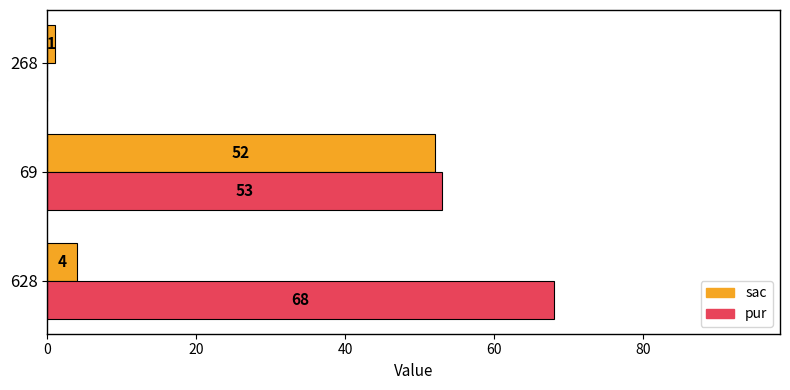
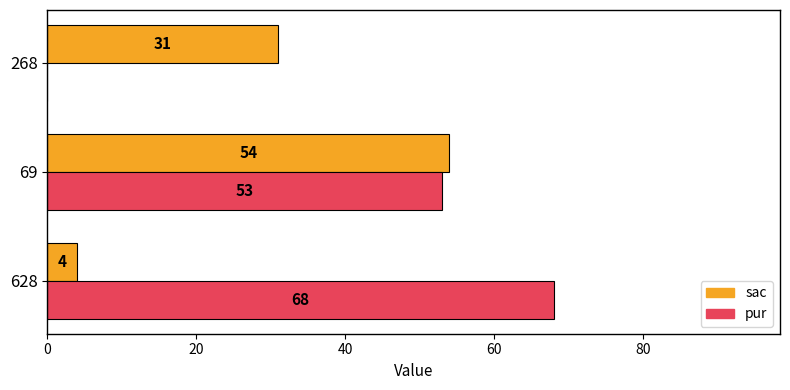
  {
    "sac": {
-     "268": 1,
-     "69": 52,
+     "268": 31,
+     "69": 54,
      "628": 4
    },
    "pur": {
      "69": 53,
      "628": 68
    }
  }
